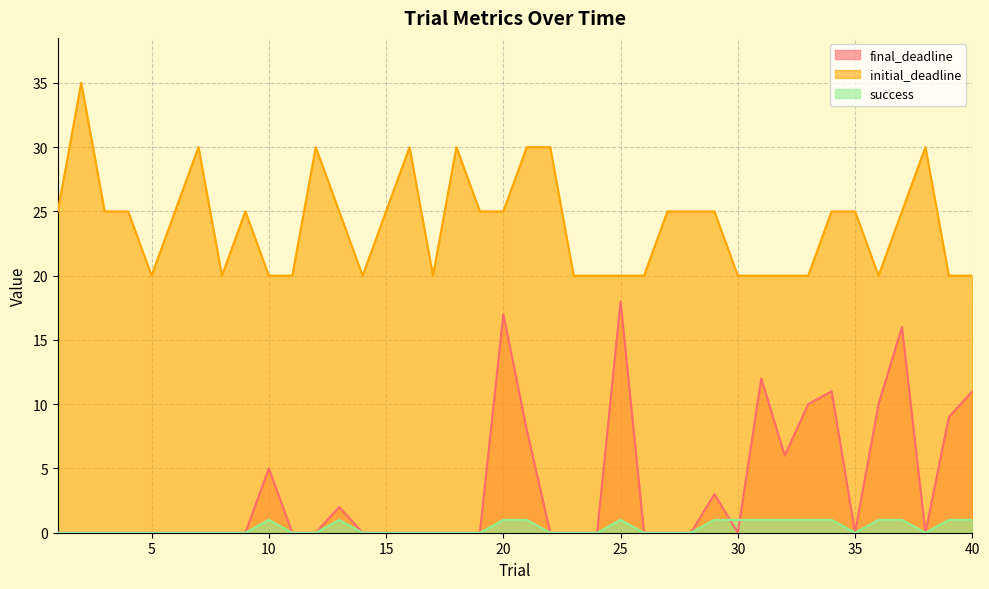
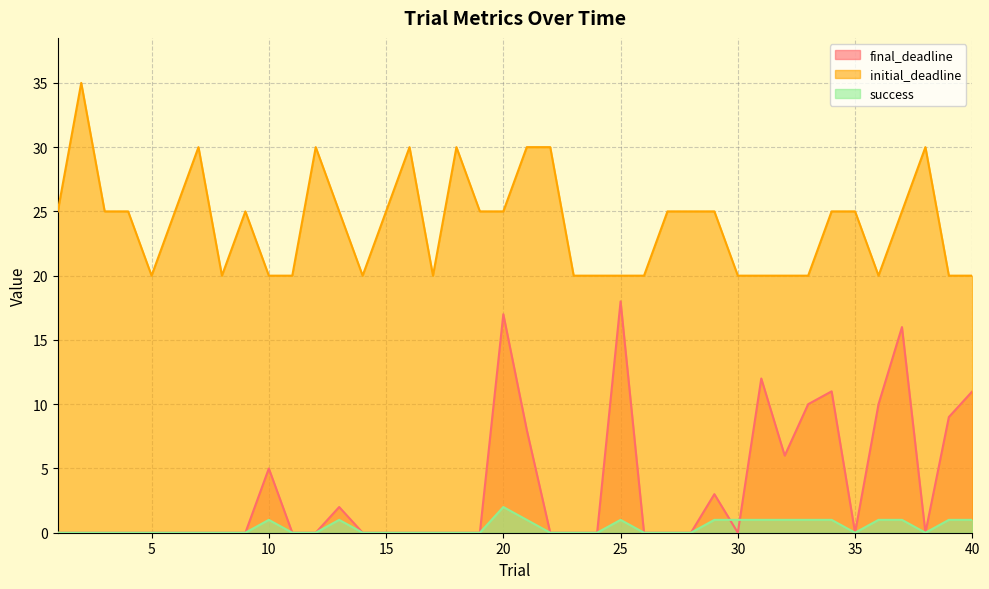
  {
    "final_deadline": {
      "10": 5,
      "20": 17,
      "25": 18,
      "30": 0,
      "40": 11
    },
    "initial_deadline": {
      "5": 20,
      "10": 20,
      "15": 25,
      "20": 25,
      "25": 20,
      "30": 20,
      "35": 25,
      "40": 20
    },
    "success": {
      "10": 1,
-     "20": 1,
+     "20": 2,
      "25": 1,
      "30": 1,
      "40": 1
    }
  }
